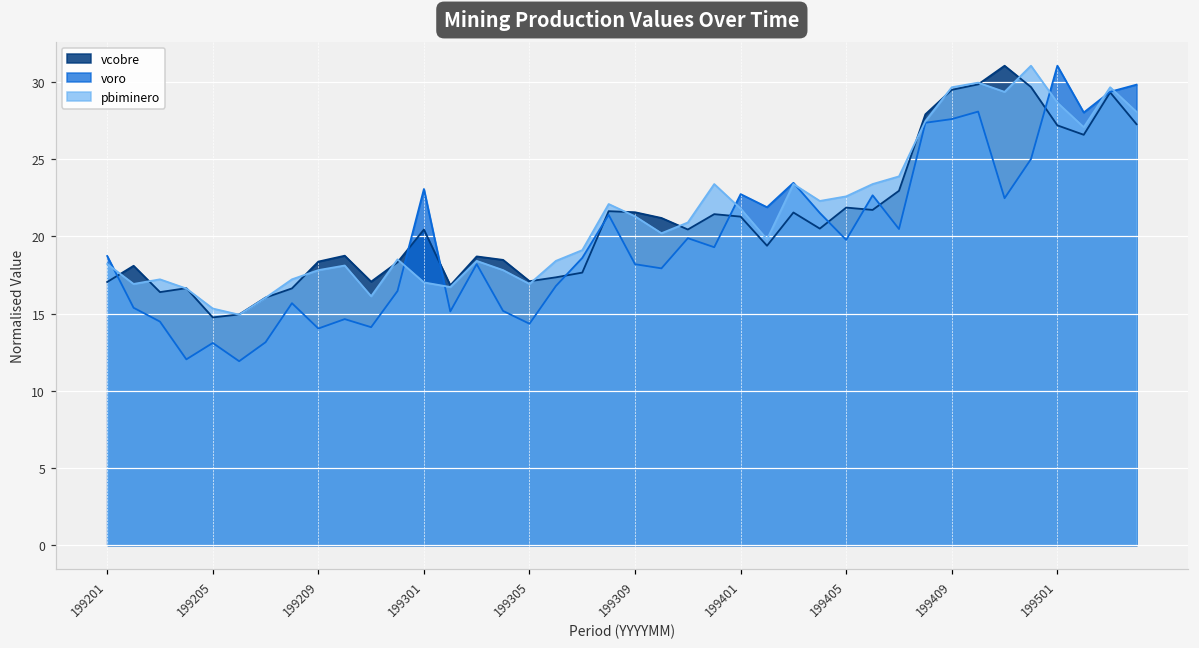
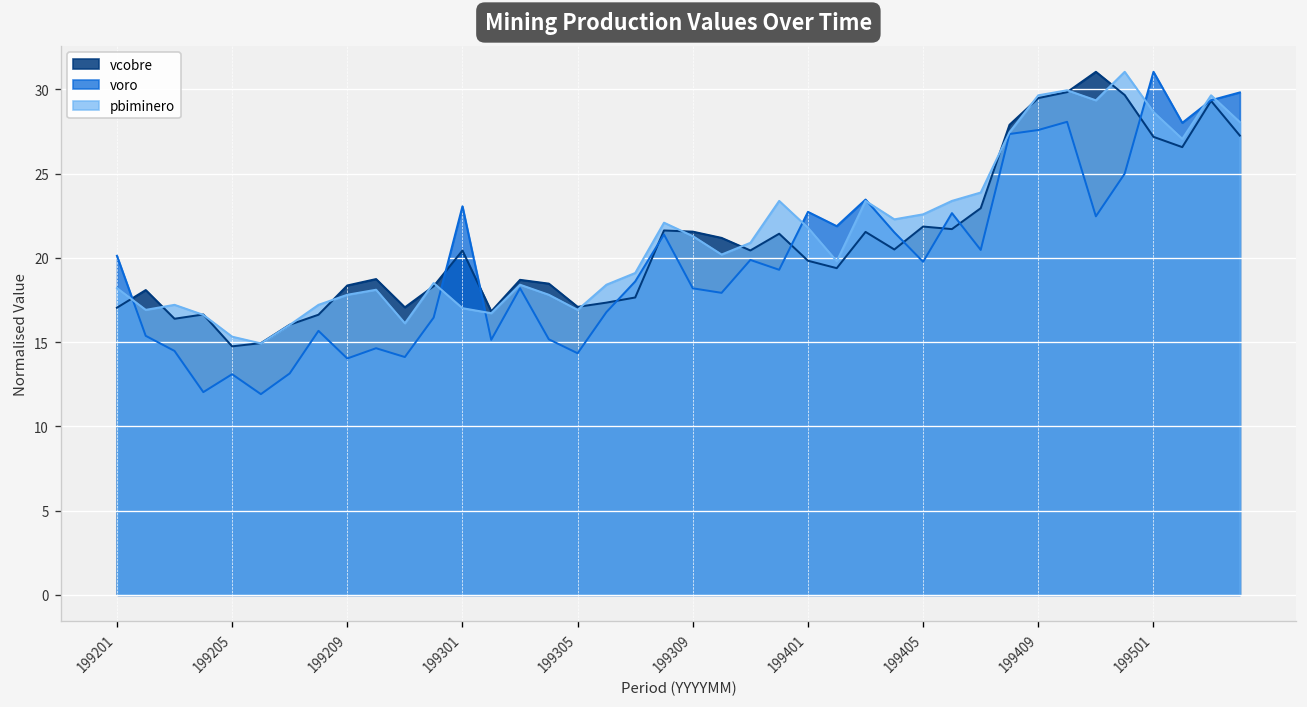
  {
    "vcobre": {
      "199201": 17.0,
      "199205": 14.7,
      "199209": 18.4,
      "199301": 20.4,
      "199309": 21.6,
-     "199401": 21.3,
+     "199401": 19.8,
      "199405": 21.9,
      "199501": 27.2
    },
    "voro": {
-     "199201": 18.7,
+     "199201": 20.1,
      "199205": 13.1,
      "199209": 14.0,
      "199301": 23.1,
      "199305": 14.3,
      "199309": 18.2,
      "199401": 22.7,
      "199405": 19.8,
      "199409": 27.6,
      "199501": 31.0
    },
    "pbiminero": {
      "199201": 18.2,
      "199205": 15.3,
      "199209": 17.8,
      "199301": 17.0,
      "199309": 21.3,
      "199401": 21.8,
      "199405": 22.6,
      "199501": 28.7
    }
  }
